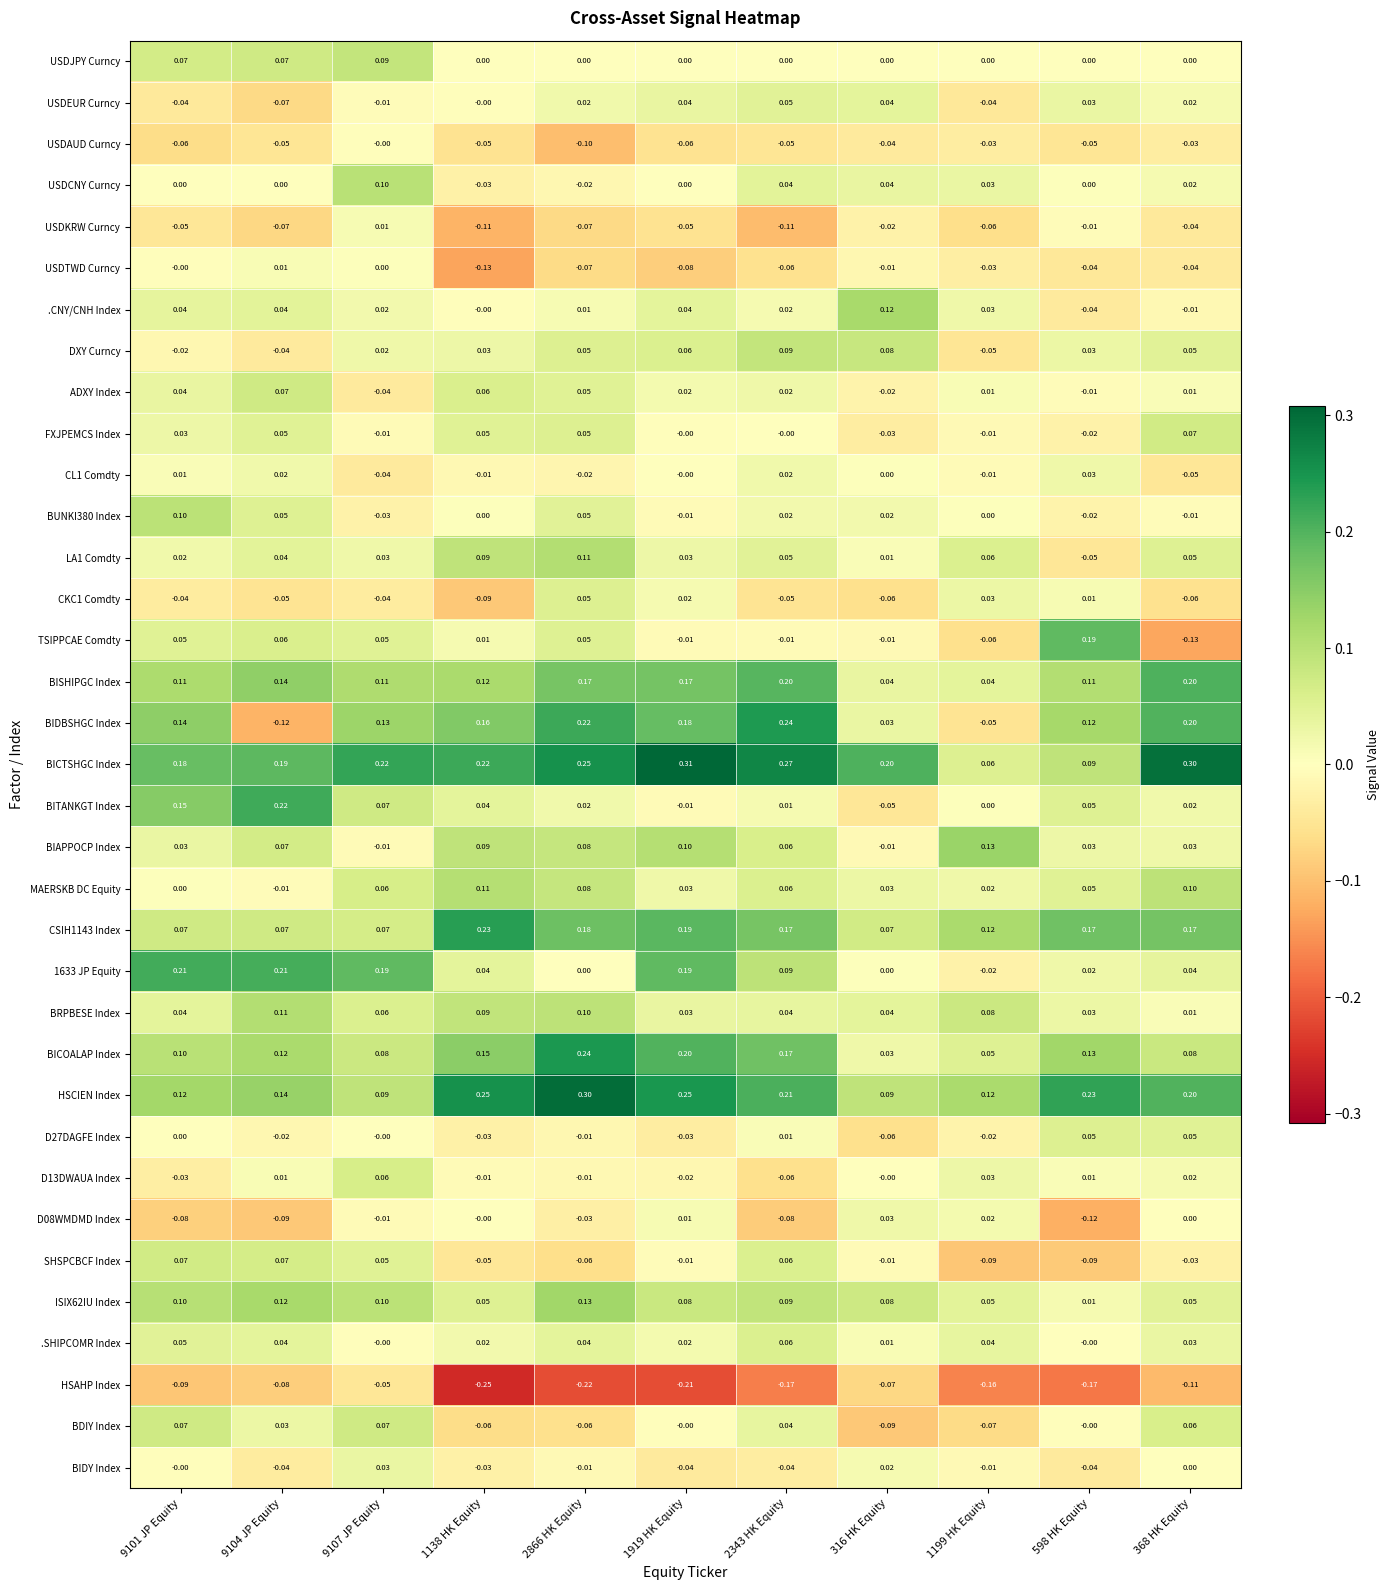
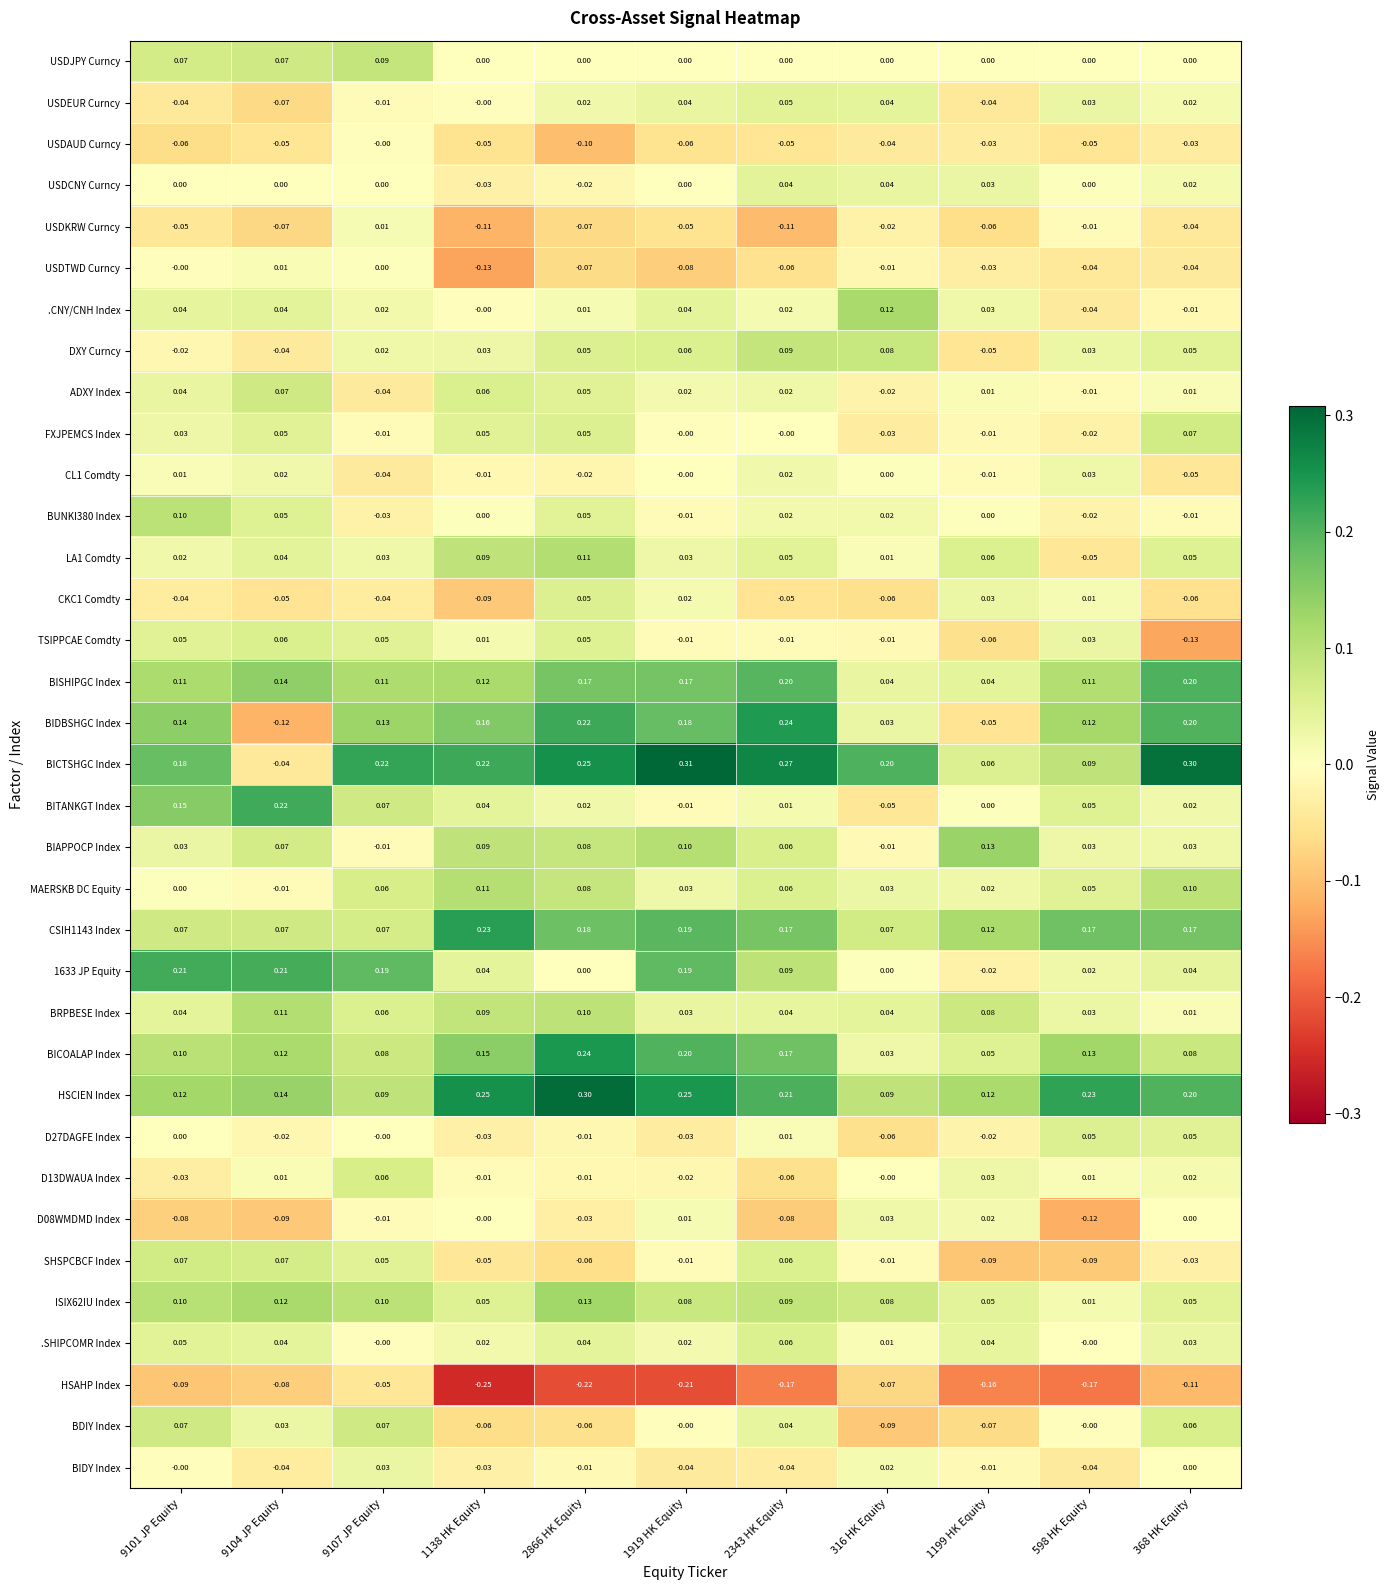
  {
    "USDCNY Curncy": {
      "9101 JP Equity": 0.00,
      "9104 JP Equity": 0.00,
-     "9107 JP Equity": 0.10,
+     "9107 JP Equity": 0.00,
      "1138 HK Equity": -0.03,
      "2866 HK Equity": -0.02,
      "1919 HK Equity": 0.00,
      "2343 HK Equity": 0.04,
      "316 HK Equity": 0.04,
      "1199 HK Equity": 0.03,
      "598 HK Equity": 0.00,
      "368 HK Equity": 0.02
    },
    "TSIPPCAE Comdty": {
      "9101 JP Equity": 0.05,
      "9104 JP Equity": 0.06,
      "9107 JP Equity": 0.05,
      "1138 HK Equity": 0.01,
      "2866 HK Equity": 0.05,
      "1919 HK Equity": -0.01,
      "2343 HK Equity": -0.01,
      "316 HK Equity": -0.01,
      "1199 HK Equity": -0.06,
-     "598 HK Equity": 0.19,
+     "598 HK Equity": 0.03,
      "368 HK Equity": -0.13
    },
    "BICTSHGC Index": {
      "9101 JP Equity": 0.18,
-     "9104 JP Equity": 0.19,
+     "9104 JP Equity": -0.04,
      "9107 JP Equity": 0.22,
      "1138 HK Equity": 0.22,
      "2866 HK Equity": 0.25,
      "1919 HK Equity": 0.31,
      "2343 HK Equity": 0.27,
      "316 HK Equity": 0.20,
      "1199 HK Equity": 0.06,
      "598 HK Equity": 0.09,
      "368 HK Equity": 0.30
    }
  }
